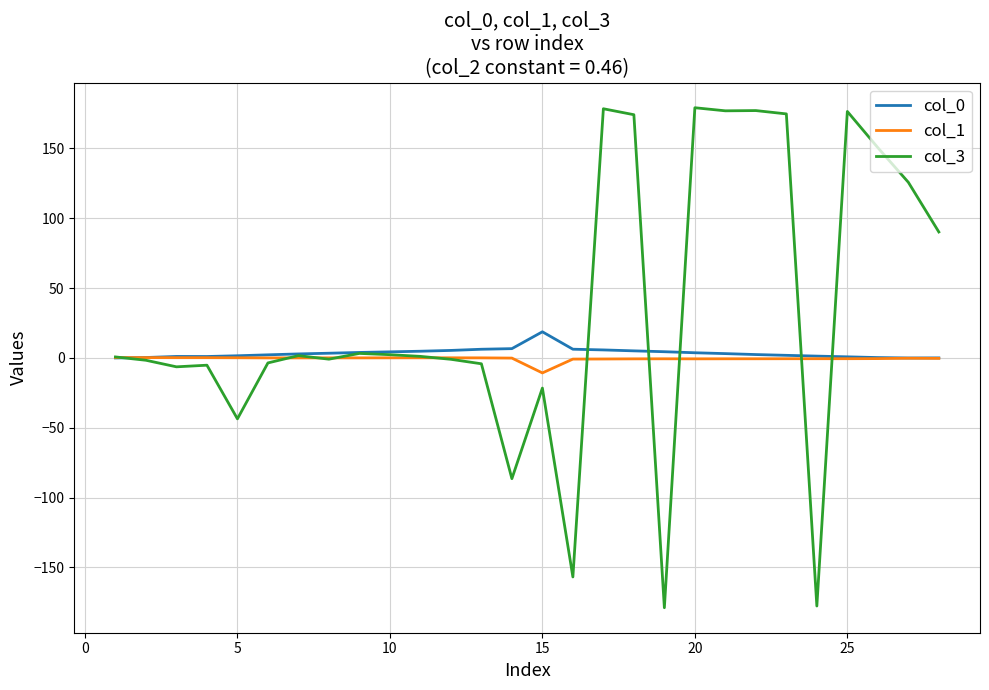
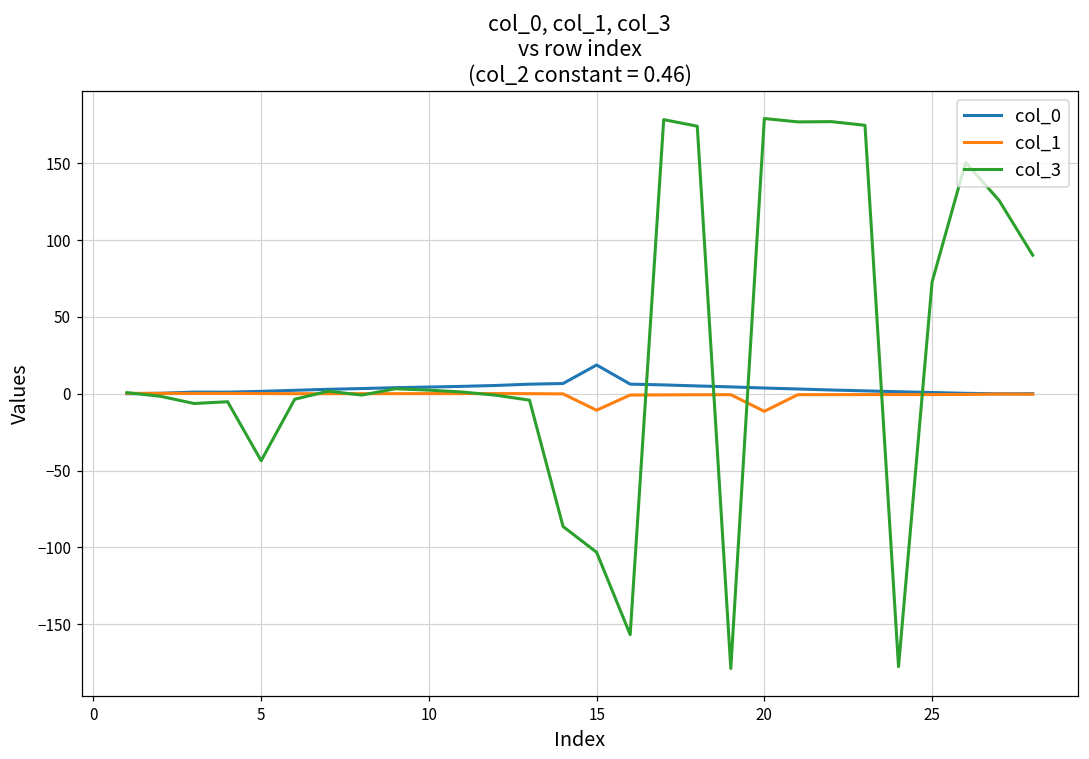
  {
    "col_0": {
      "10": 4,
      "15": 19,
      "20": 4
    },
    "col_1": {
      "10": 0,
      "15": -11,
-     "20": -1
+     "20": -11
    },
    "col_3": {
      "5": -44,
      "10": 2,
-     "15": -22,
+     "15": -103,
      "20": 179,
-     "25": 176
+     "25": 73
    }
  }
